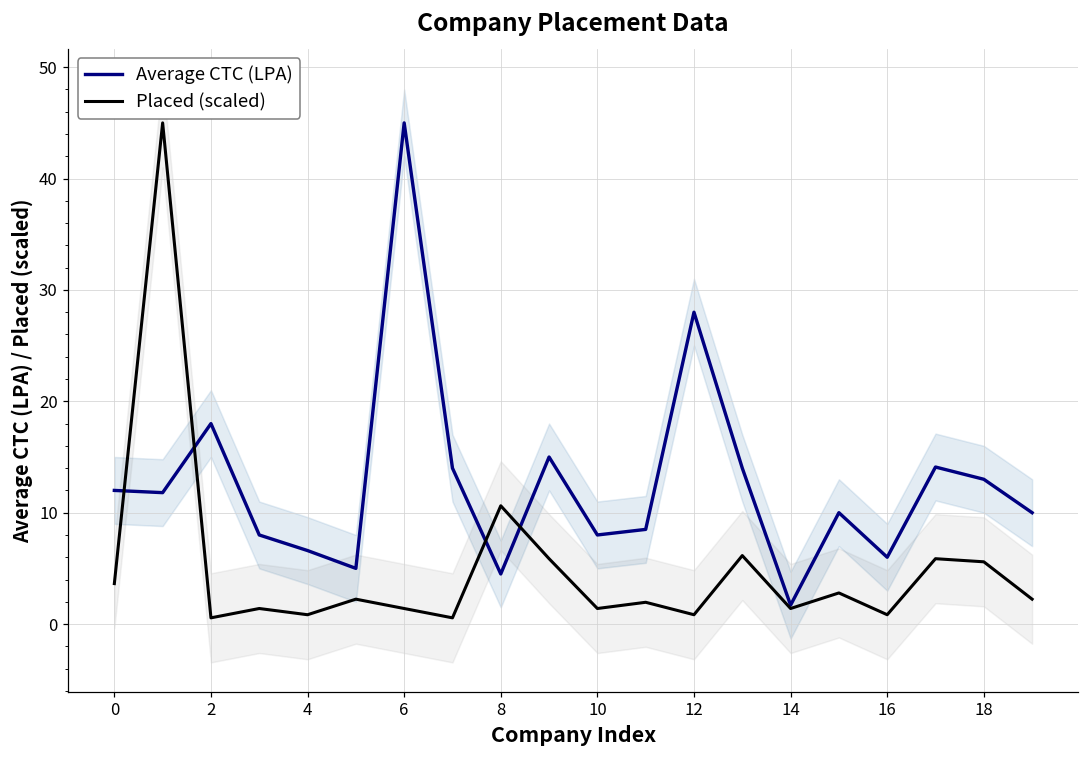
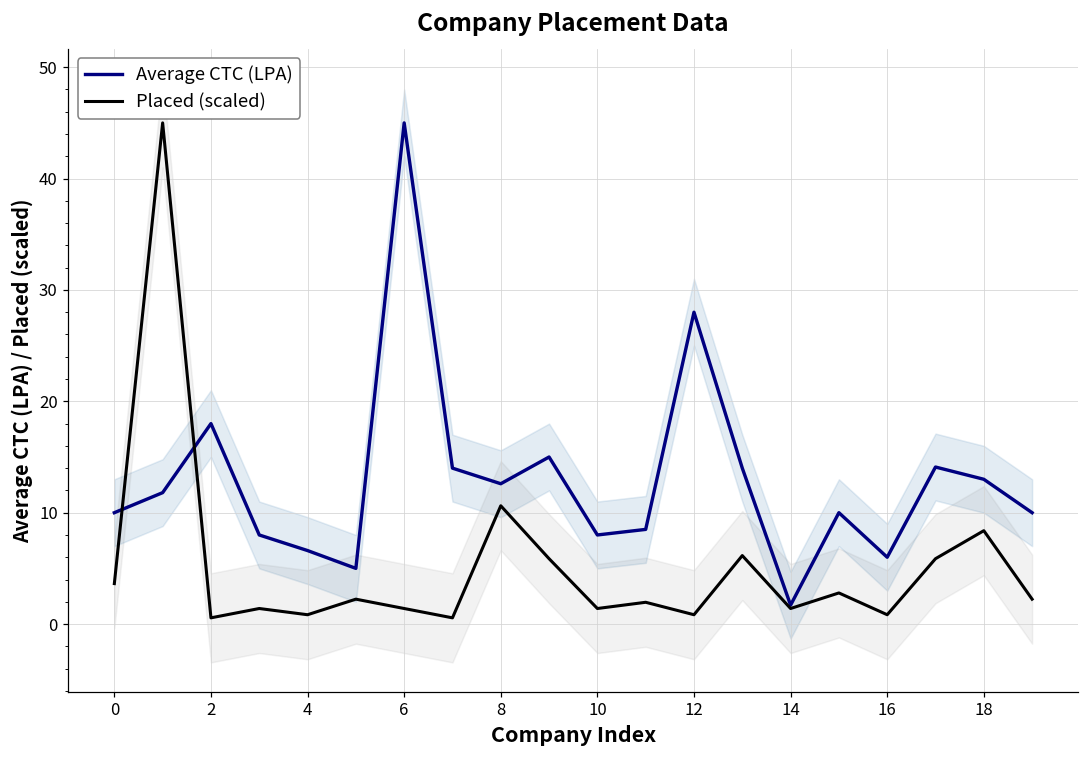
  {
    "Average CTC (LPA)": {
-     "0": 12,
+     "0": 10,
      "2": 18.0,
      "4": 6.6,
      "6": 45.0,
-     "8": 4.5,
+     "8": 12.6,
      "10": 8.0,
      "12": 28.0,
      "14": 1.7,
      "16": 6.0,
      "18": 13.0
    },
    "Placed (scaled)": {
      "0": 3.6,
      "2": 0.6,
      "4": 0.8,
      "6": 1.4,
      "8": 10.6,
      "10": 1.4,
      "12": 0.8,
      "14": 1.4,
      "16": 0.8,
-     "18": 5.6
+     "18": 8.4
    }
  }
